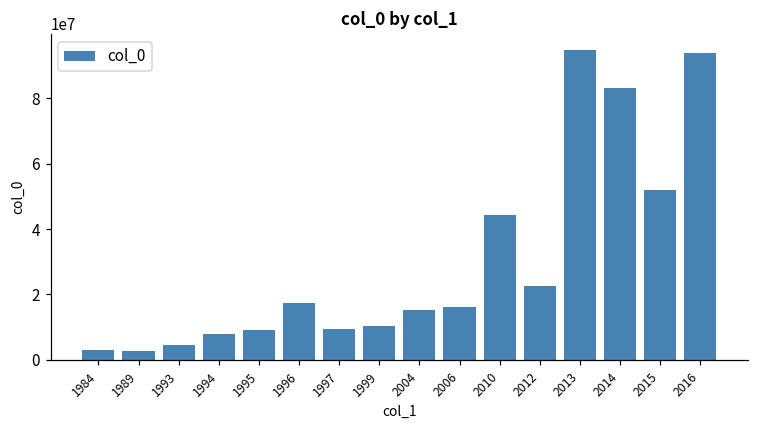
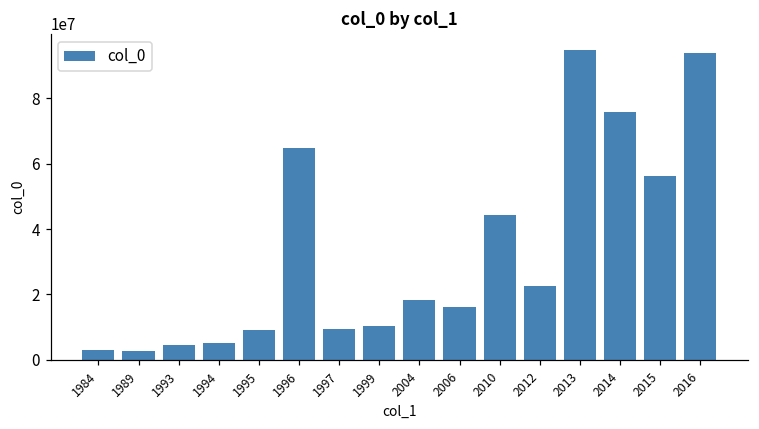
  {
    "1984": 3000000,
    "1989": 3000000,
    "1993": 4000000,
-   "1994": 8000000,
+   "1994": 5000000,
    "1995": 9000000,
-   "1996": 17000000,
+   "1996": 65000000,
    "1997": 9000000,
    "1999": 10000000,
-   "2004": 15000000,
+   "2004": 18000000,
    "2006": 16000000,
    "2010": 44000000,
    "2012": 23000000,
    "2013": 95000000,
-   "2014": 83000000,
-   "2015": 52000000,
+   "2014": 76000000,
+   "2015": 56000000,
    "2016": 94000000
  }
